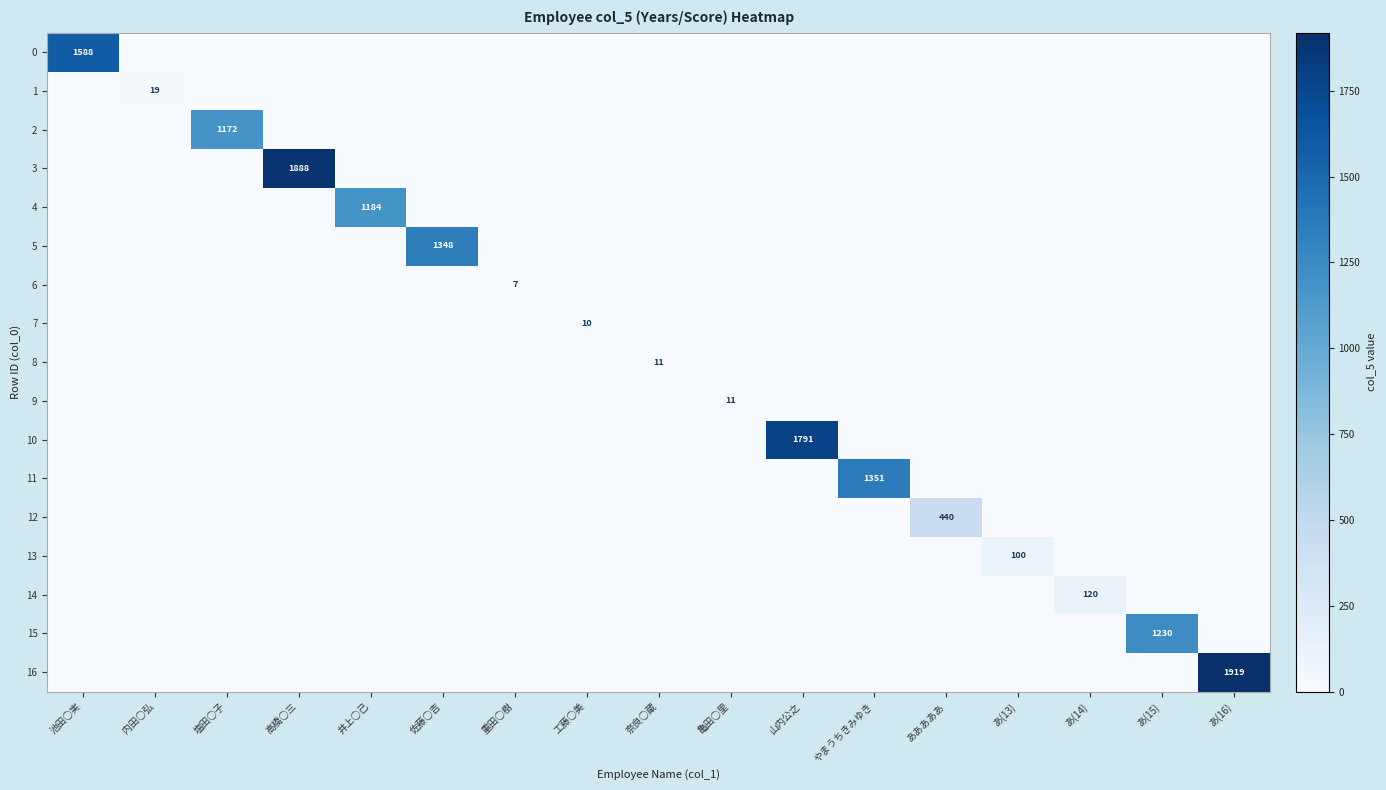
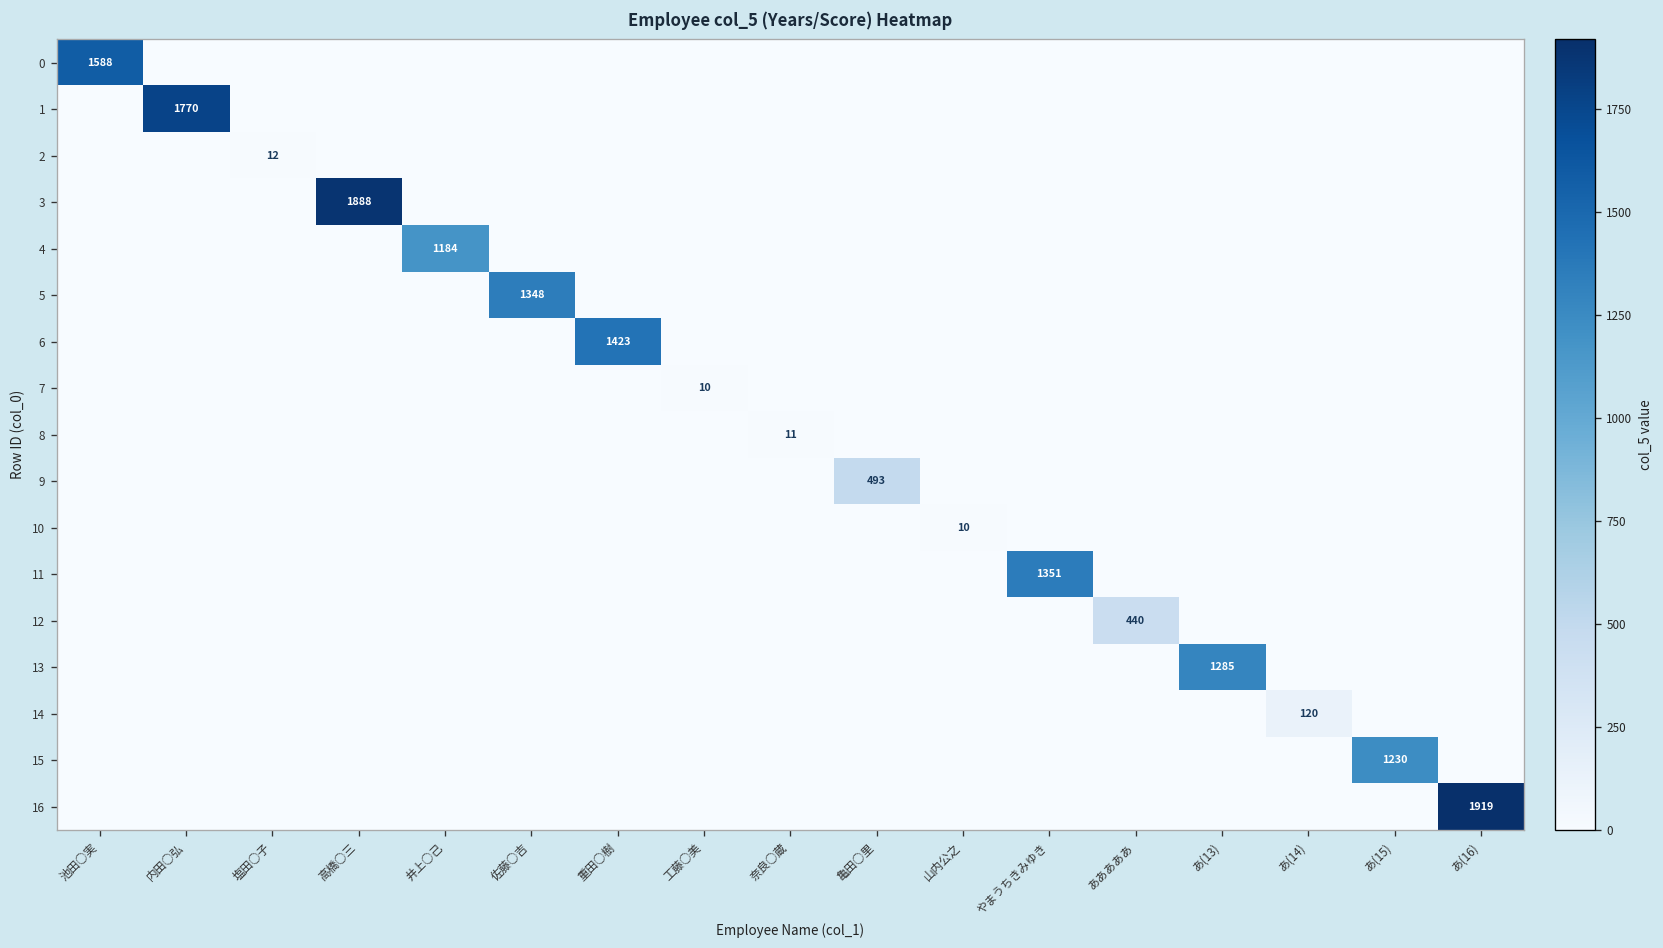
  {
    "0": {
      "池田○実": 1588
    },
    "1": {
-     "内田○弘": 19
+     "内田○弘": 1770
    },
    "2": {
-     "塩田○子": 1172
+     "塩田○子": 12
    },
    "3": {
      "高橋○三": 1888
    },
    "4": {
      "井上○己": 1184
    },
    "5": {
      "佐藤○吉": 1348
    },
    "6": {
-     "重田○樹": 7
+     "重田○樹": 1423
    },
    "7": {
      "工藤○美": 10
    },
    "8": {
      "奈良○蔵": 11
    },
    "9": {
-     "亀田○里": 11
+     "亀田○里": 493
    },
    "10": {
-     "山内公之": 1791
+     "山内公之": 10
    },
    "11": {
      "やまうちきみゆき": 1351
    },
    "12": {
      "あああああ": 440
    },
    "13": {
-     "あ(13)": 100
+     "あ(13)": 1285
    },
    "14": {
      "あ(14)": 120
    },
    "15": {
      "あ(15)": 1230
    },
    "16": {
      "あ(16)": 1919
    }
  }
